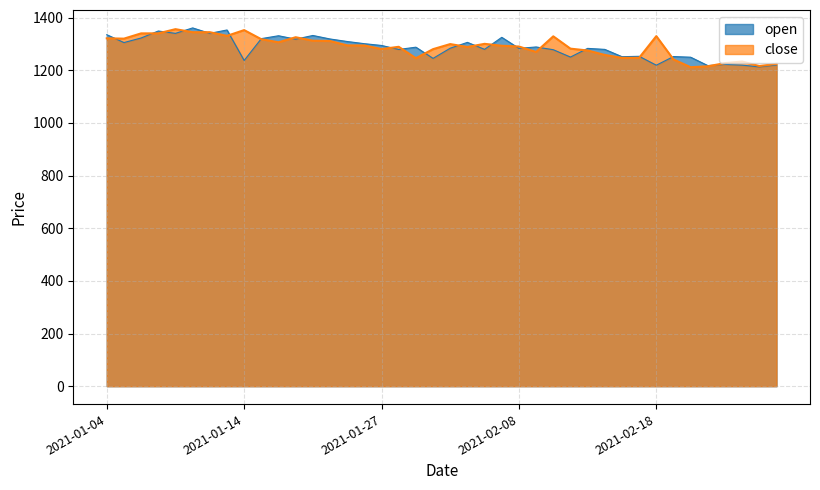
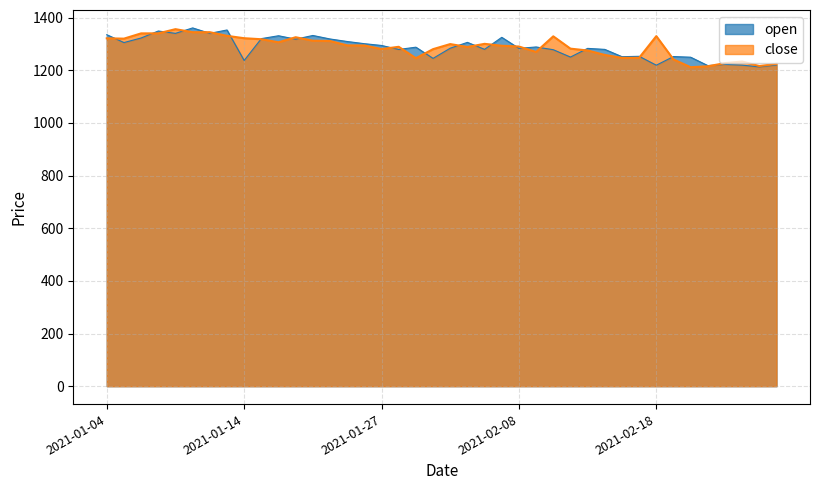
  {
    "open": {
      "2021-01-04": 1340,
      "2021-01-14": 1240,
      "2021-01-27": 1290,
      "2021-02-18": 1220
    },
    "close": {
      "2021-01-04": 1320,
-     "2021-01-14": 1350,
+     "2021-01-14": 1320,
      "2021-01-27": 1280,
      "2021-02-18": 1330
    }
  }
